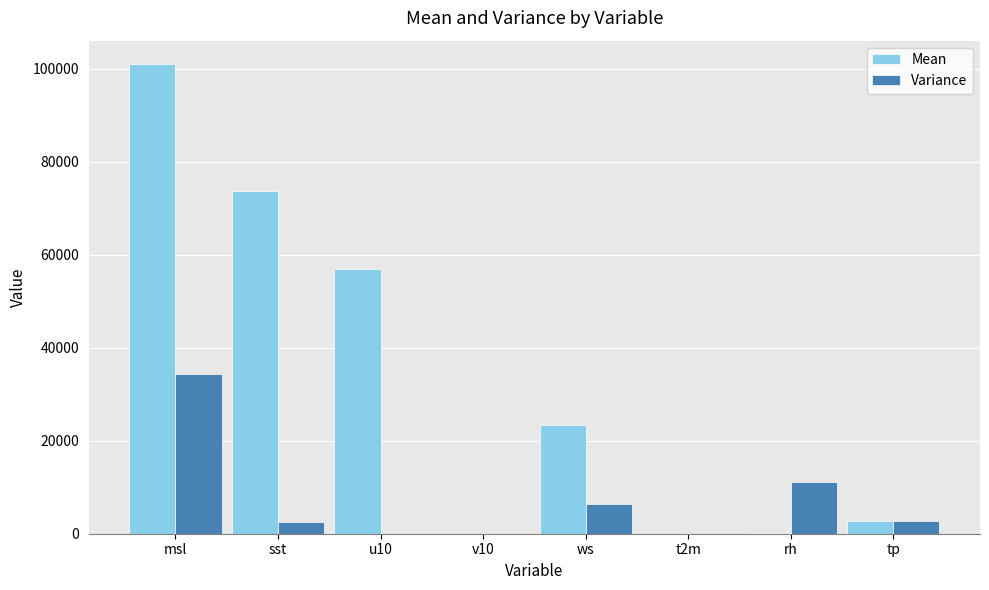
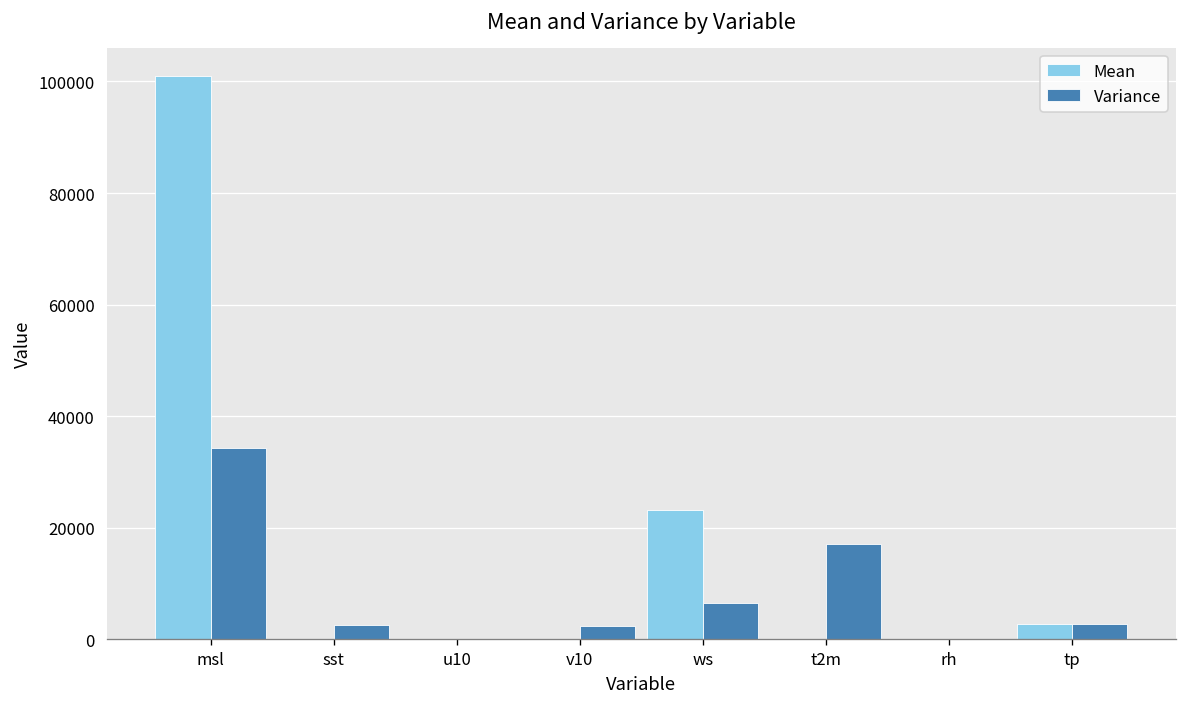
  {
    "Mean": {
      "msl": 101000,
-     "sst": 74000,
-     "u10": 57000,
+     "sst": 0,
+     "u10": 0,
      "ws": 23000,
      "tp": 3000
    },
    "Variance": {
      "msl": 34000,
      "sst": 3000,
-     "v10": 0,
+     "v10": 2000,
      "ws": 6000,
-     "t2m": 0,
-     "rh": 11000,
+     "t2m": 17000,
+     "rh": 0,
      "tp": 3000
    }
  }
